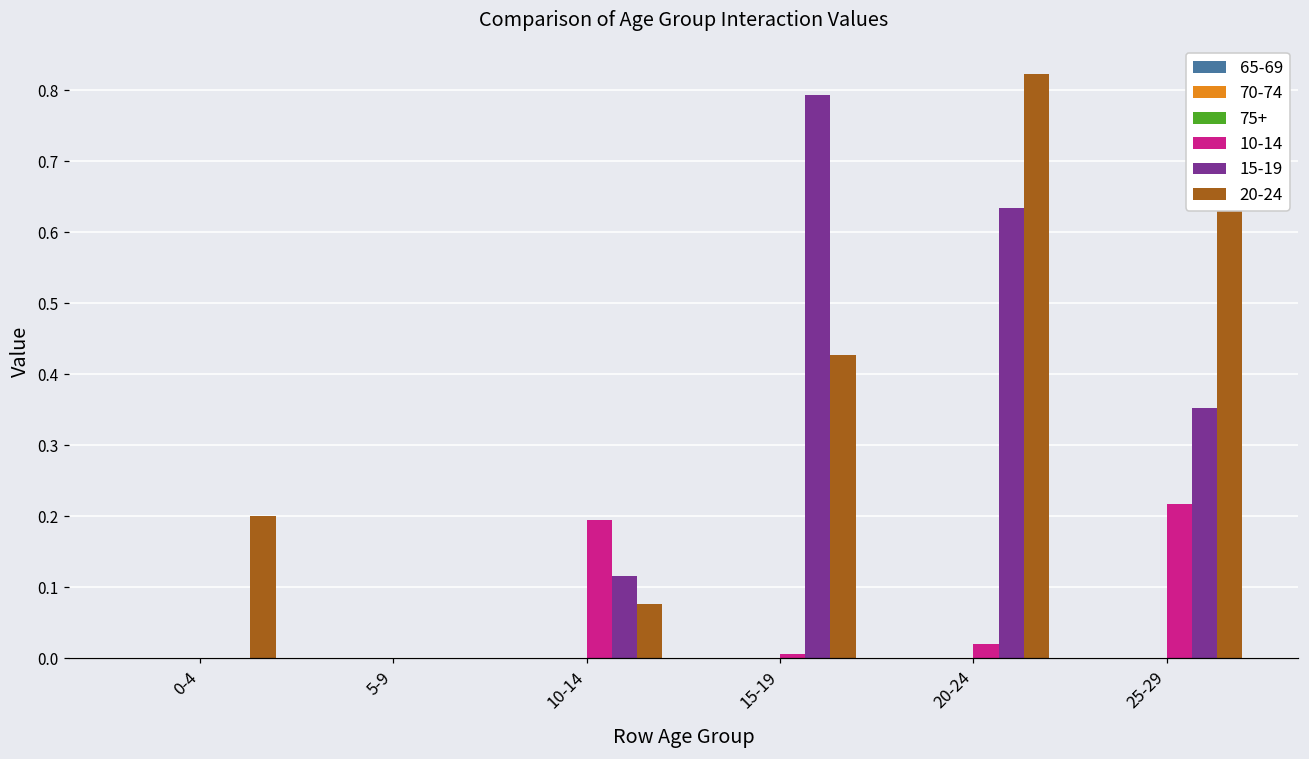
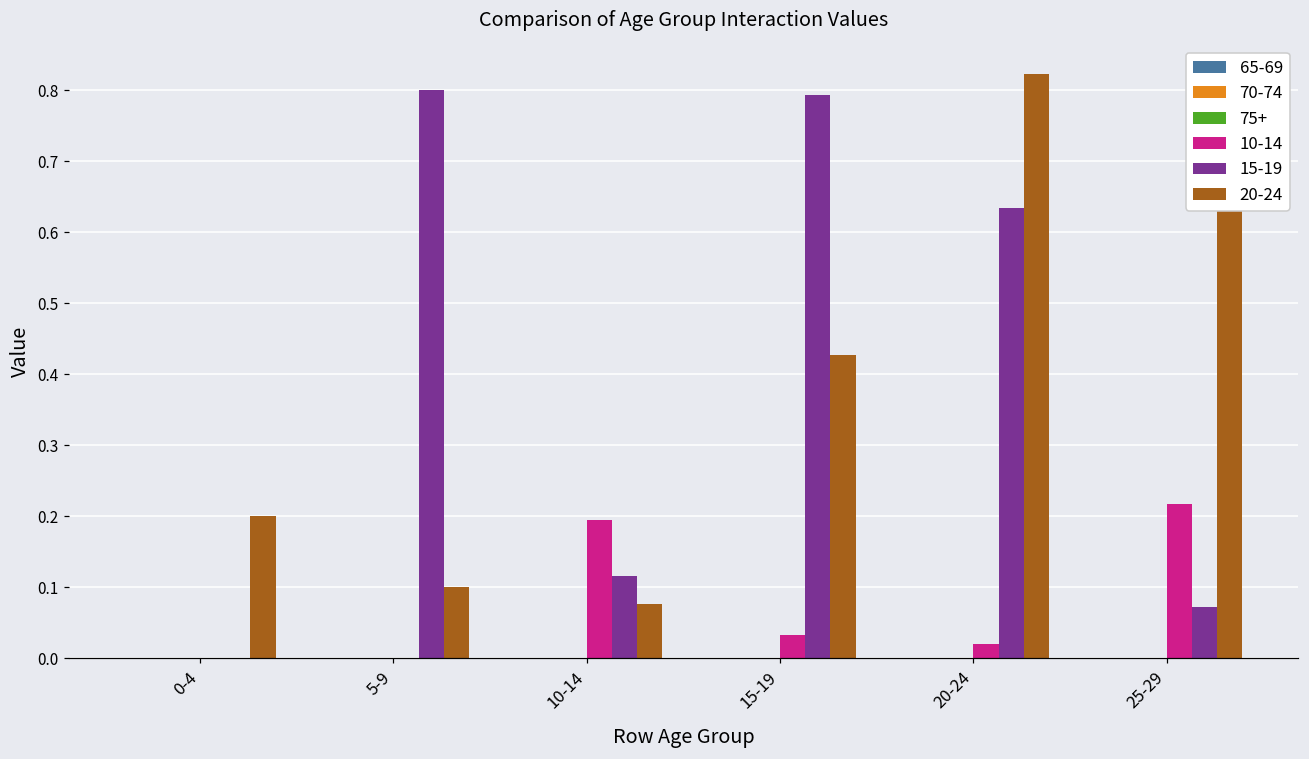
  {
    "65-69": {
      "15-19": 0.00,
      "20-24": 0.00,
      "25-29": 0.00
    },
    "70-74": {
      "15-19": 0.00,
      "20-24": 0.00,
      "25-29": 0.00
    },
    "75+": {
      "15-19": 0.00,
      "20-24": 0.00,
      "25-29": 0.00
    },
    "10-14": {
      "0-4": 0.00,
      "5-9": 0.00,
      "10-14": 0.20,
-     "15-19": 0.01,
+     "15-19": 0.03,
      "20-24": 0.02,
      "25-29": 0.22
    },
    "15-19": {
      "0-4": 0.00,
-     "5-9": 0.0,
+     "5-9": 0.8,
      "10-14": 0.12,
      "15-19": 0.79,
      "20-24": 0.63,
-     "25-29": 0.35
+     "25-29": 0.07
    },
    "20-24": {
      "0-4": 0.2,
-     "5-9": 0.0,
+     "5-9": 0.1,
      "10-14": 0.08,
      "15-19": 0.43,
      "20-24": 0.82
    }
  }
